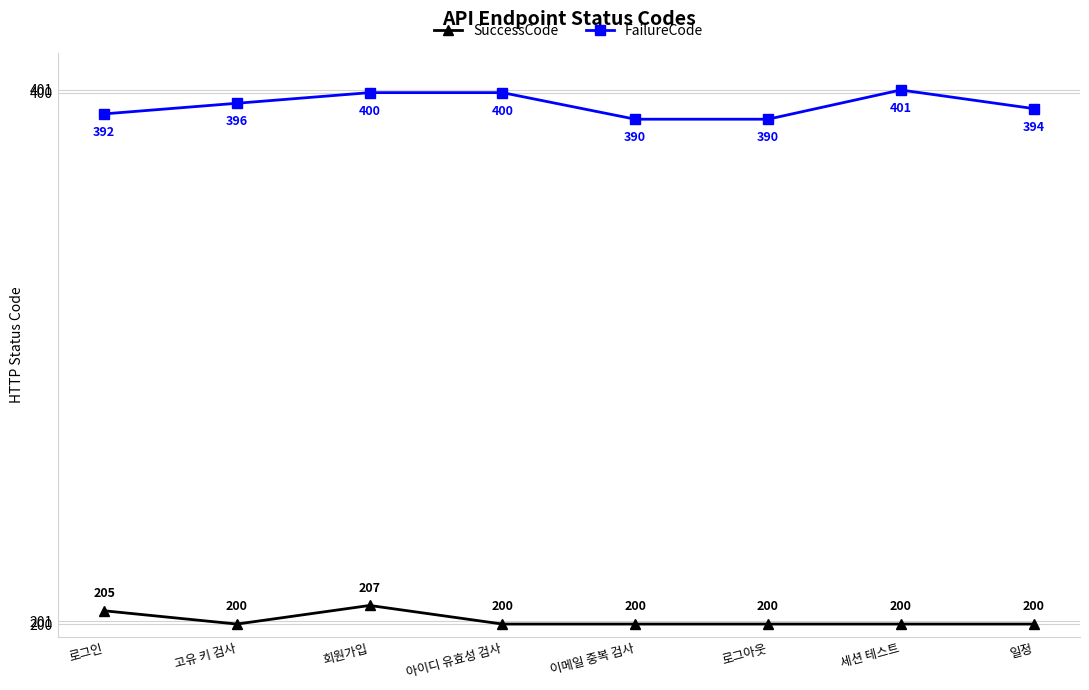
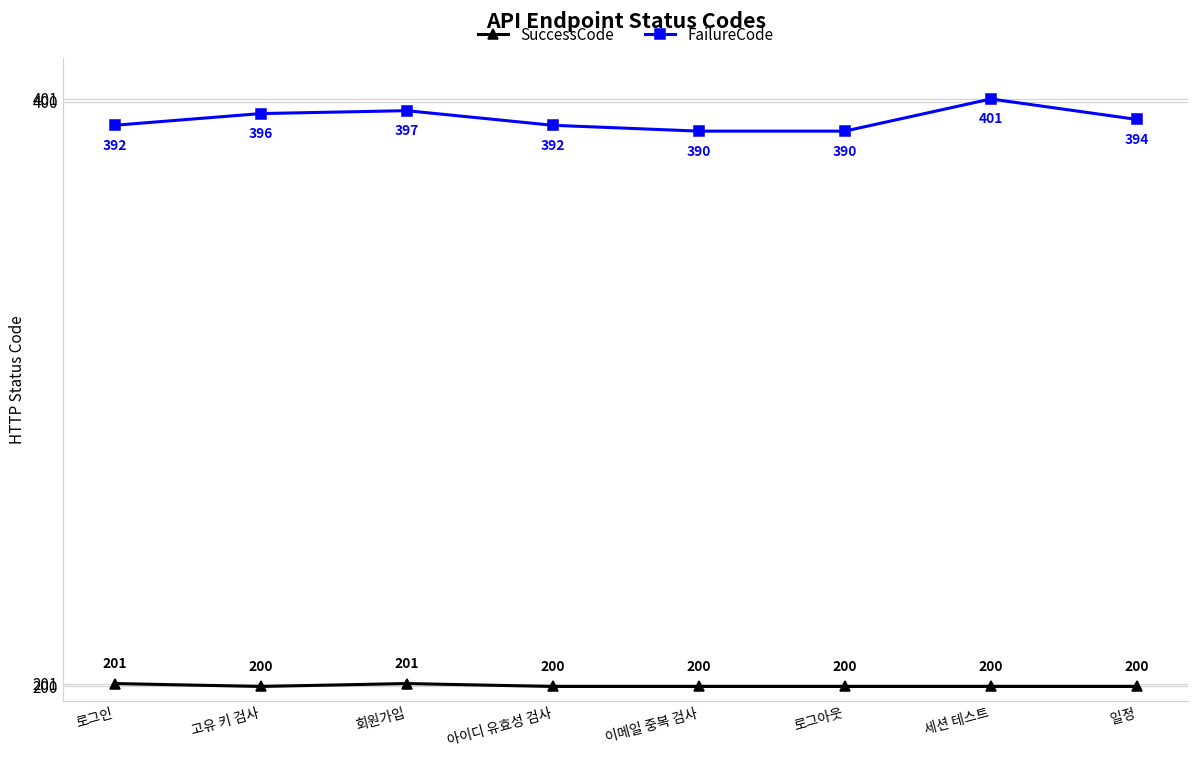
  {
    "SuccessCode": {
-     "로그인": 205,
+     "로그인": 201,
      "고유 키 검사": 200,
-     "회원가입": 207,
+     "회원가입": 201,
      "아이디 유효성 검사": 200,
      "이메일 중복 검사": 200,
      "로그아웃": 200,
      "세션 테스트": 200,
      "일정": 200
    },
    "FailureCode": {
      "로그인": 392,
      "고유 키 검사": 396,
-     "회원가입": 400,
-     "아이디 유효성 검사": 400,
+     "회원가입": 397,
+     "아이디 유효성 검사": 392,
      "이메일 중복 검사": 390,
      "로그아웃": 390,
      "세션 테스트": 401,
      "일정": 394
    }
  }
